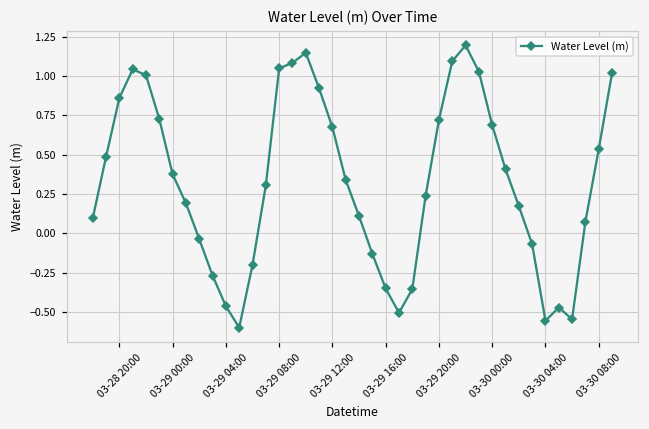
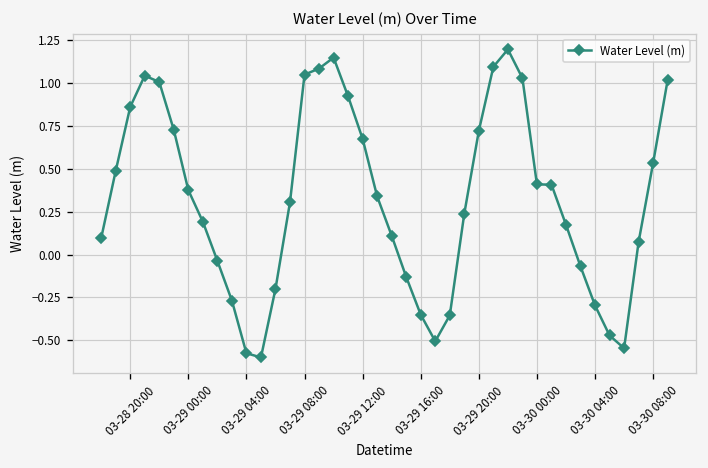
  {
    "03-28 20:00": 0.86,
    "03-29 00:00": 0.38,
-   "03-29 04:00": -0.46,
+   "03-29 04:00": -0.58,
    "03-29 08:00": 1.05,
    "03-29 12:00": 0.68,
    "03-29 16:00": -0.35,
    "03-29 20:00": 0.72,
-   "03-30 00:00": 0.69,
-   "03-30 04:00": -0.56,
+   "03-30 00:00": 0.41,
+   "03-30 04:00": -0.30,
    "03-30 08:00": 0.54
  }
